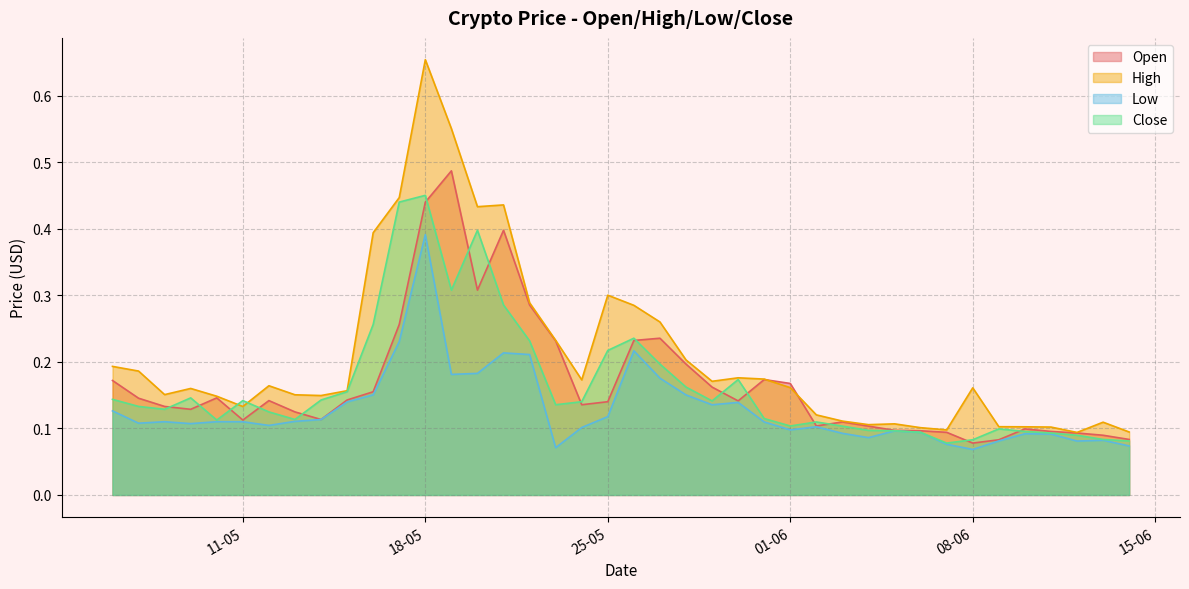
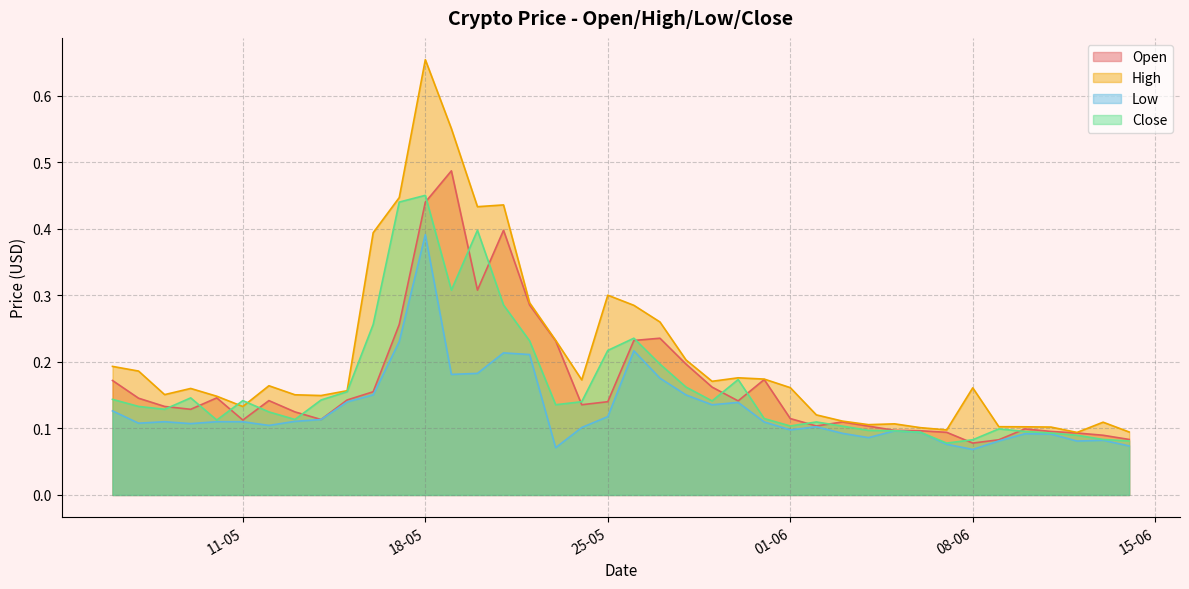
  {
    "Open": {
      "18-05": 0.44,
      "25-05": 0.14,
-     "01-06": 0.17,
+     "01-06": 0.11,
      "08-06": 0.08
    },
    "High": {
      "11-05": 0.13,
      "18-05": 0.65,
      "25-05": 0.30,
      "01-06": 0.16,
      "08-06": 0.16
    },
    "Low": {
      "18-05": 0.39,
      "25-05": 0.12,
      "01-06": 0.10,
      "08-06": 0.07
    },
    "Close": {
      "11-05": 0.14,
      "18-05": 0.45,
      "25-05": 0.22,
      "01-06": 0.10,
      "08-06": 0.08
    }
  }
